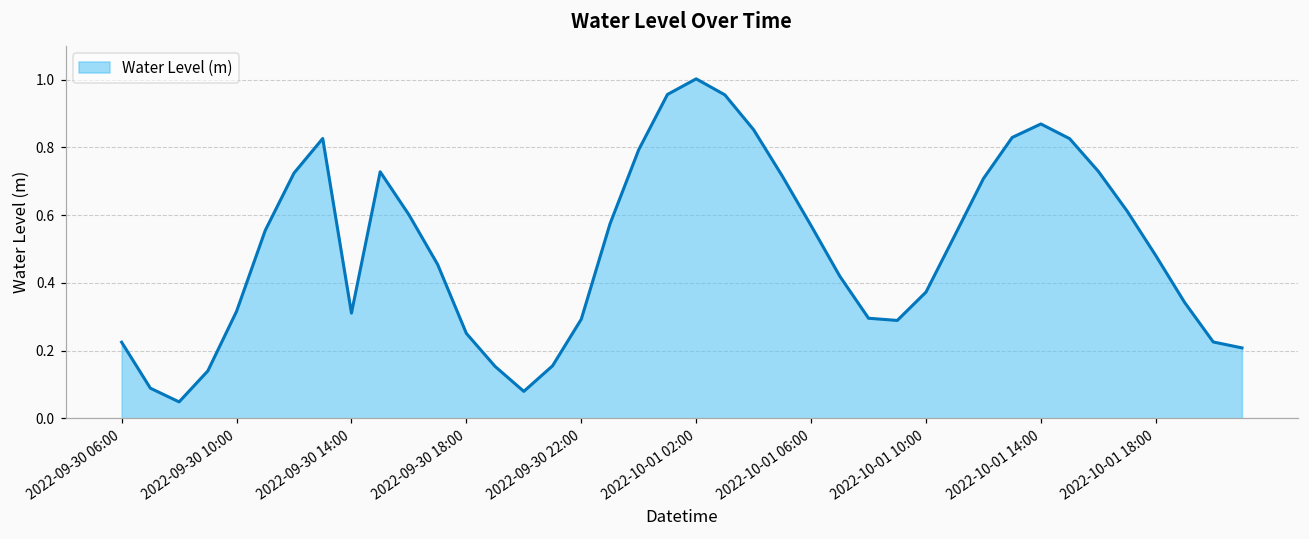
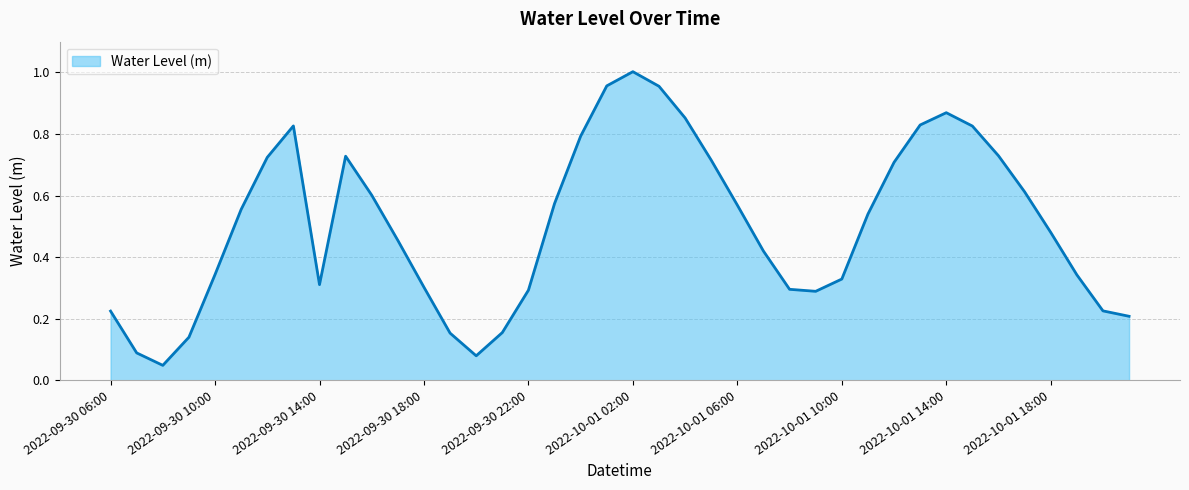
  {
    "2022-09-30 06:00": 0.22,
-   "2022-09-30 10:00": 0.32,
+   "2022-09-30 10:00": 0.34,
    "2022-09-30 14:00": 0.31,
-   "2022-09-30 18:00": 0.25,
+   "2022-09-30 18:00": 0.30,
    "2022-09-30 22:00": 0.29,
    "2022-10-01 02:00": 1.00,
    "2022-10-01 06:00": 0.57,
-   "2022-10-01 10:00": 0.37,
+   "2022-10-01 10:00": 0.33,
    "2022-10-01 14:00": 0.87,
    "2022-10-01 18:00": 0.48
  }
